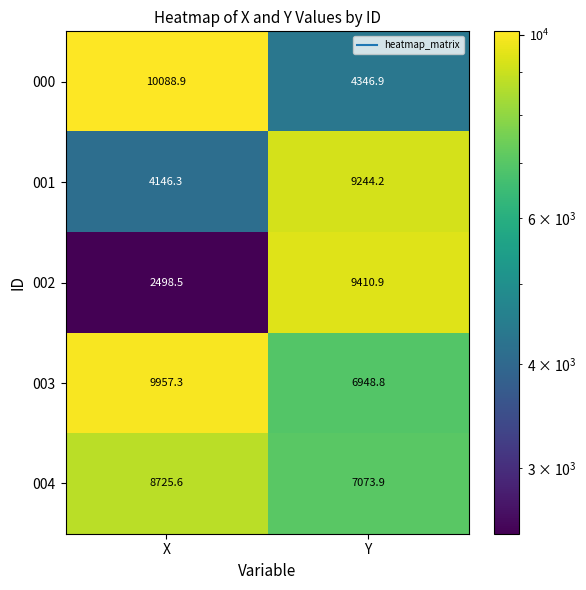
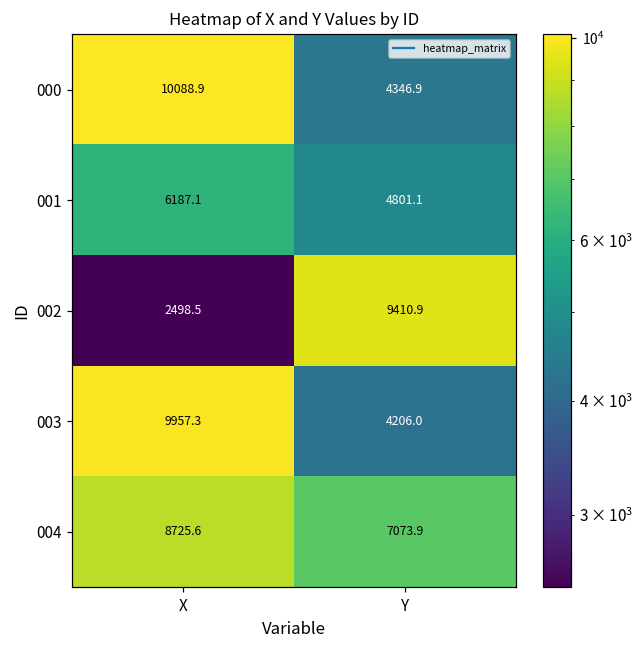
  {
    "000": {
      "X": 10088.9,
      "Y": 4346.9
    },
    "001": {
-     "X": 4146.3,
-     "Y": 9244.2
+     "X": 6187.1,
+     "Y": 4801.1
    },
    "002": {
      "X": 2498.5,
      "Y": 9410.9
    },
    "003": {
      "X": 9957.3,
-     "Y": 6948.8
+     "Y": 4206.0
    },
    "004": {
      "X": 8725.6,
      "Y": 7073.9
    }
  }
